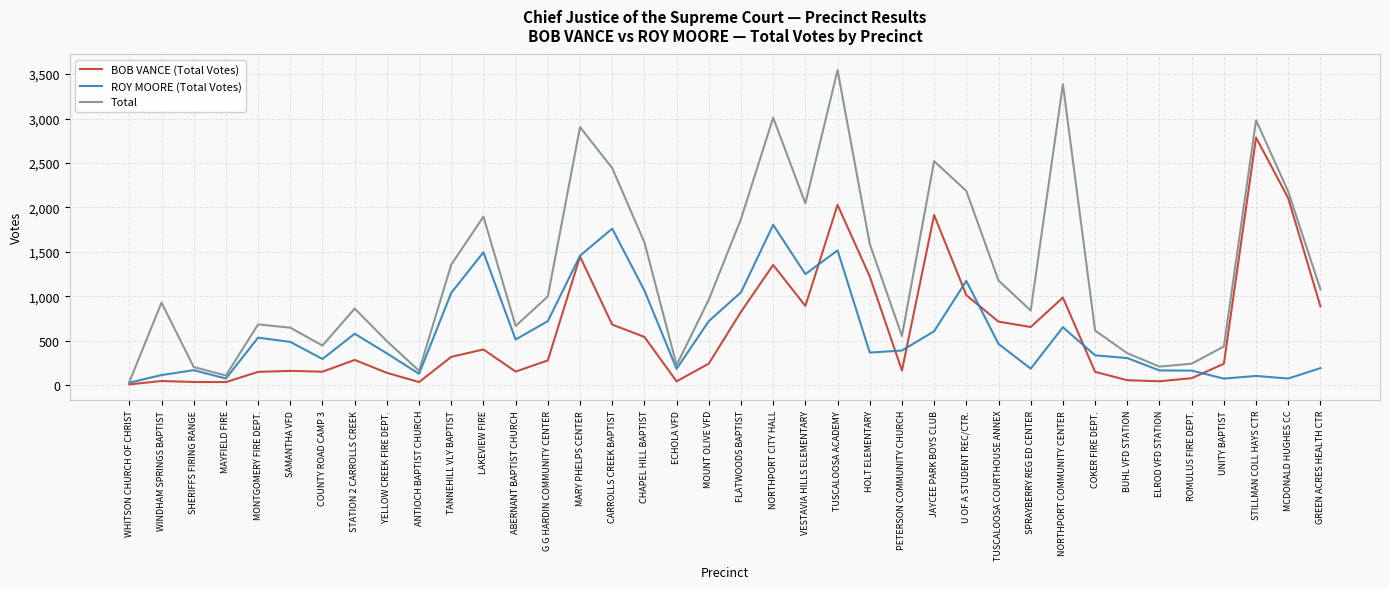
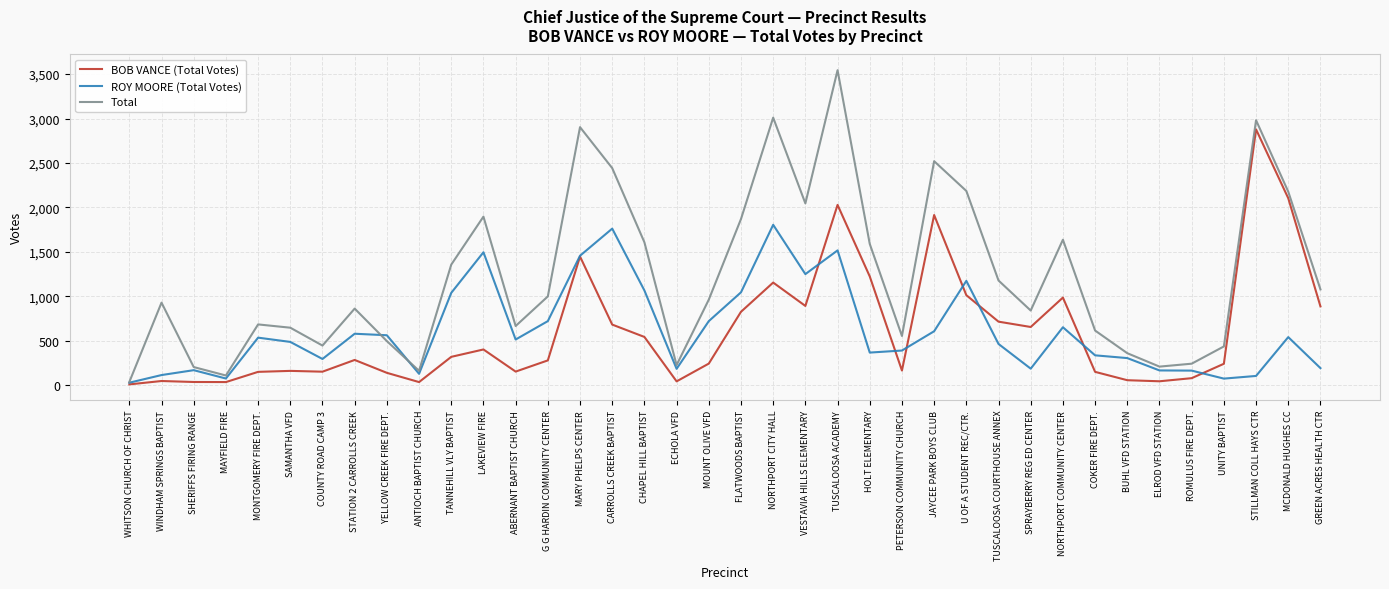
  {
    "BOB VANCE (Total Votes)": {
      "WINDHAM SPRINGS BAPTIST": "0",
      "SHERIFFS FIRING RANGE": "0",
      "MAYFIELD FIRE": "0",
      "MONTGOMERY FIRE DEPT.": "100",
      "SAMANTHA VFD": "200",
      "COUNTY ROAD CAMP 3": "200",
      "STATION 2 CARROLLS CREEK": "300",
      "YELLOW CREEK FIRE DEPT.": "100",
      "ANTIOCH BAPTIST CHURCH": "0",
      "TANNEHILL VLY BAPTIST": "300",
      "LAKEVIEW FIRE": "400",
      "ABERNANT BAPTIST CHURCH": "200",
      "G G HARDIN COMMUNITY CENTER": "300",
      "CARROLLS CREEK BAPTIST": "700",
      "CHAPEL HILL BAPTIST": "500",
      "ECHOLA VFD": "0",
      "MOUNT OLIVE VFD": "200",
      "FLATWOODS BAPTIST": "800",
-     "NORTHPORT CITY HALL": "1,400",
+     "NORTHPORT CITY HALL": "1,200",
      "VESTAVIA HILLS ELEMENTARY": "900",
      "TUSCALOOSA ACADEMY": "2,000",
      "HOLT ELEMENTARY": "1,200",
      "PETERSON COMMUNITY CHURCH": "200",
      "JAYCEE PARK BOYS CLUB": "1,900",
      "U OF A STUDENT REC/CTR.": "1,000",
      "TUSCALOOSA COURTHOUSE ANNEX": "700",
      "SPRAYBERRY REG ED CENTER": "700",
      "NORTHPORT COMMUNITY CENTER": "1,000",
      "COKER FIRE DEPT.": "100",
      "BUHL VFD STATION": "100",
      "ELROD VFD STATION": "0",
      "ROMULUS FIRE DEPT.": "100",
      "UNITY BAPTIST": "200",
-     "STILLMAN COLL HAYS CTR": "2,800",
+     "STILLMAN COLL HAYS CTR": "2,900",
      "MCDONALD HUGHES CC": "2,100",
      "GREEN ACRES HEALTH CTR": "900"
    },
    "ROY MOORE (Total Votes)": {
      "WINDHAM SPRINGS BAPTIST": "100",
      "SHERIFFS FIRING RANGE": "200",
      "MAYFIELD FIRE": "100",
      "MONTGOMERY FIRE DEPT.": "500",
      "SAMANTHA VFD": "500",
      "COUNTY ROAD CAMP 3": "300",
      "STATION 2 CARROLLS CREEK": "600",
-     "YELLOW CREEK FIRE DEPT.": "400",
+     "YELLOW CREEK FIRE DEPT.": "600",
      "ANTIOCH BAPTIST CHURCH": "100",
      "TANNEHILL VLY BAPTIST": "1,000",
      "LAKEVIEW FIRE": "1,500",
      "ABERNANT BAPTIST CHURCH": "500",
      "G G HARDIN COMMUNITY CENTER": "700",
      "CARROLLS CREEK BAPTIST": "1,800",
      "CHAPEL HILL BAPTIST": "1,100",
      "ECHOLA VFD": "200",
      "MOUNT OLIVE VFD": "700",
      "FLATWOODS BAPTIST": "1,000",
      "NORTHPORT CITY HALL": "1,800",
      "VESTAVIA HILLS ELEMENTARY": "1,200",
      "TUSCALOOSA ACADEMY": "1,500",
      "HOLT ELEMENTARY": "400",
      "PETERSON COMMUNITY CHURCH": "400",
      "JAYCEE PARK BOYS CLUB": "600",
      "U OF A STUDENT REC/CTR.": "1,200",
      "TUSCALOOSA COURTHOUSE ANNEX": "500",
      "SPRAYBERRY REG ED CENTER": "200",
      "NORTHPORT COMMUNITY CENTER": "700",
      "COKER FIRE DEPT.": "300",
      "BUHL VFD STATION": "300",
      "ELROD VFD STATION": "200",
      "ROMULUS FIRE DEPT.": "200",
      "UNITY BAPTIST": "100",
      "STILLMAN COLL HAYS CTR": "100",
-     "MCDONALD HUGHES CC": "100",
+     "MCDONALD HUGHES CC": "500",
      "GREEN ACRES HEALTH CTR": "200"
    },
    "Total": {
      "WINDHAM SPRINGS BAPTIST": "900",
      "SHERIFFS FIRING RANGE": "200",
      "MAYFIELD FIRE": "100",
      "MONTGOMERY FIRE DEPT.": "700",
      "SAMANTHA VFD": "600",
      "COUNTY ROAD CAMP 3": "400",
      "STATION 2 CARROLLS CREEK": "900",
      "YELLOW CREEK FIRE DEPT.": "500",
      "ANTIOCH BAPTIST CHURCH": "200",
      "TANNEHILL VLY BAPTIST": "1,400",
      "LAKEVIEW FIRE": "1,900",
      "ABERNANT BAPTIST CHURCH": "700",
      "G G HARDIN COMMUNITY CENTER": "1,000",
      "MARY PHELPS CENTER": "2,900",
      "CARROLLS CREEK BAPTIST": "2,400",
      "CHAPEL HILL BAPTIST": "1,600",
      "ECHOLA VFD": "200",
      "MOUNT OLIVE VFD": "1,000",
      "FLATWOODS BAPTIST": "1,900",
      "NORTHPORT CITY HALL": "3,000",
      "VESTAVIA HILLS ELEMENTARY": "2,000",
      "TUSCALOOSA ACADEMY": "3,500",
      "HOLT ELEMENTARY": "1,600",
      "PETERSON COMMUNITY CHURCH": "600",
      "JAYCEE PARK BOYS CLUB": "2,500",
      "U OF A STUDENT REC/CTR.": "2,200",
      "TUSCALOOSA COURTHOUSE ANNEX": "1,200",
      "SPRAYBERRY REG ED CENTER": "800",
-     "NORTHPORT COMMUNITY CENTER": "3,400",
+     "NORTHPORT COMMUNITY CENTER": "1,600",
      "COKER FIRE DEPT.": "600",
      "BUHL VFD STATION": "400",
      "ELROD VFD STATION": "200",
      "ROMULUS FIRE DEPT.": "200",
      "UNITY BAPTIST": "400",
      "STILLMAN COLL HAYS CTR": "3,000",
      "MCDONALD HUGHES CC": "2,200",
      "GREEN ACRES HEALTH CTR": "1,100"
    }
  }
